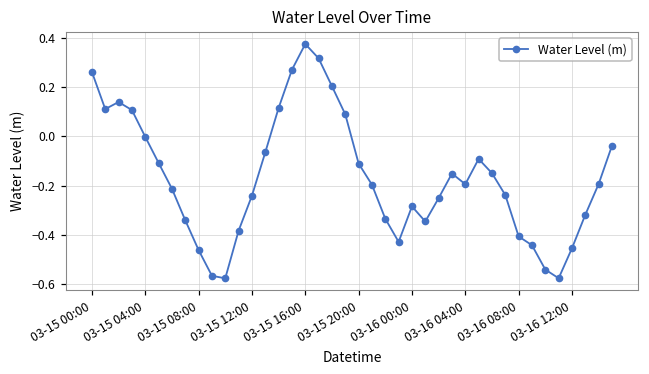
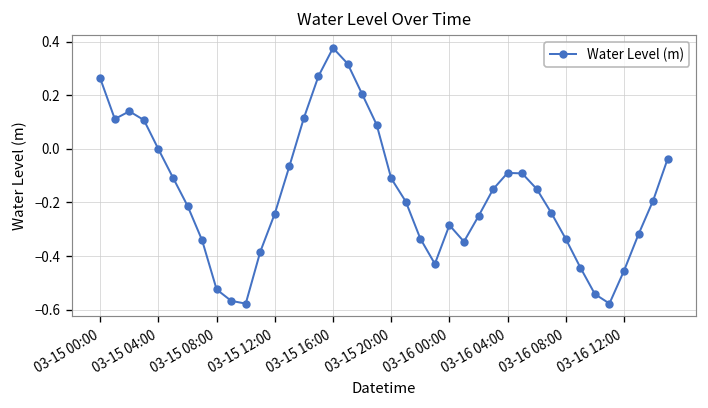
  {
    "03-15 00:00": 0.26,
    "03-15 04:00": 0.00,
-   "03-15 08:00": -0.46,
+   "03-15 08:00": -0.52,
    "03-15 12:00": -0.24,
    "03-15 16:00": 0.38,
    "03-15 20:00": -0.11,
    "03-16 00:00": -0.28,
-   "03-16 04:00": -0.19,
-   "03-16 08:00": -0.41,
+   "03-16 04:00": -0.09,
+   "03-16 08:00": -0.34,
    "03-16 12:00": -0.46
  }
